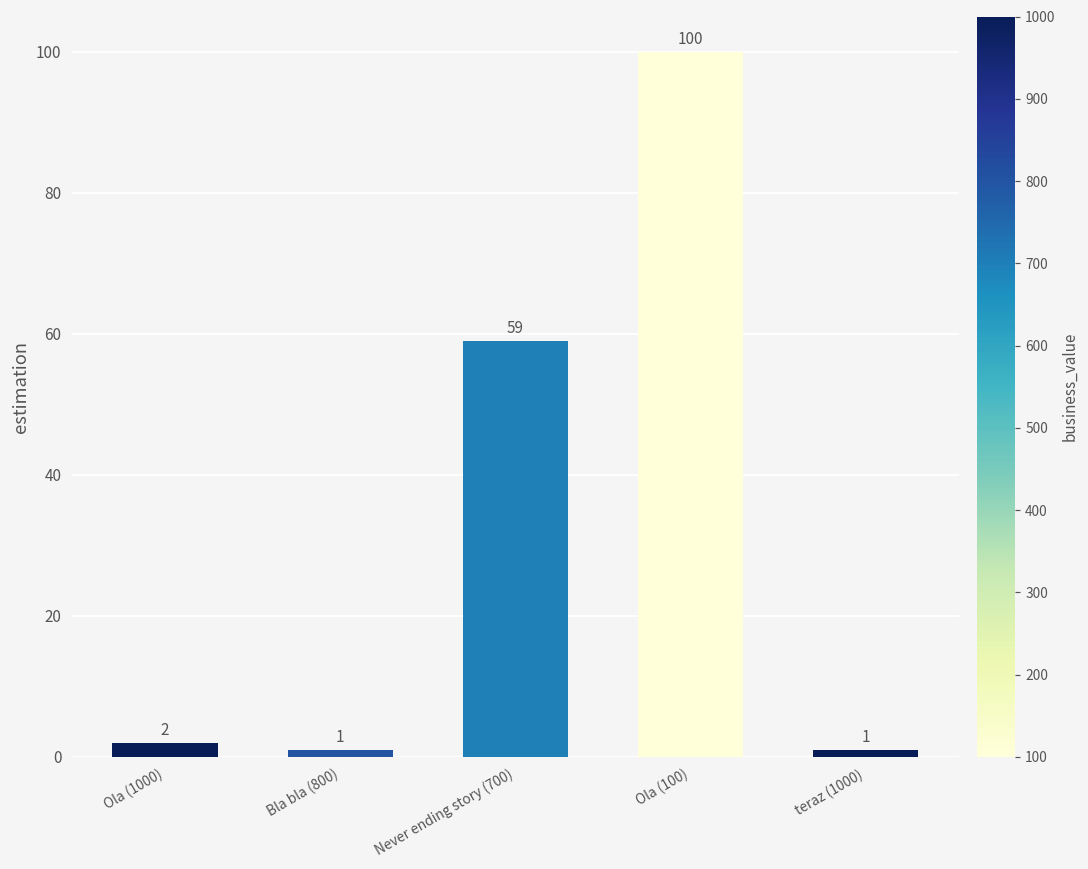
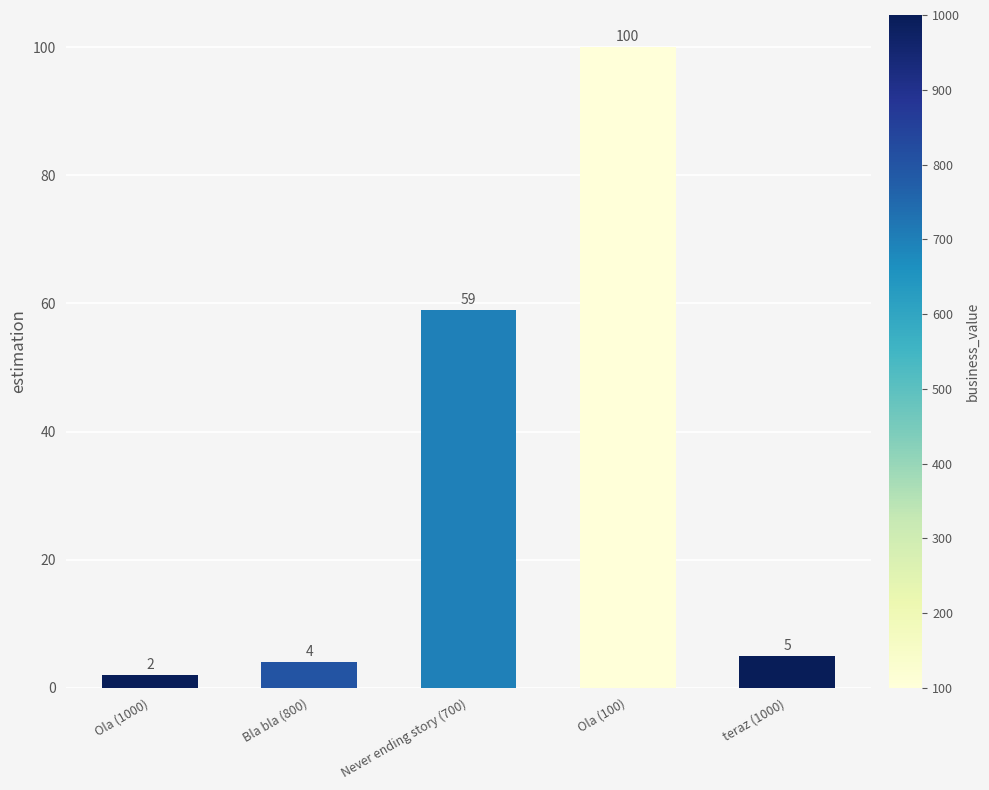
  {
    "Ola (1000)": 2,
-   "Bla bla (800)": 1,
+   "Bla bla (800)": 4,
    "Never ending story (700)": 59,
    "Ola (100)": 100,
-   "teraz (1000)": 1
+   "teraz (1000)": 5
  }
